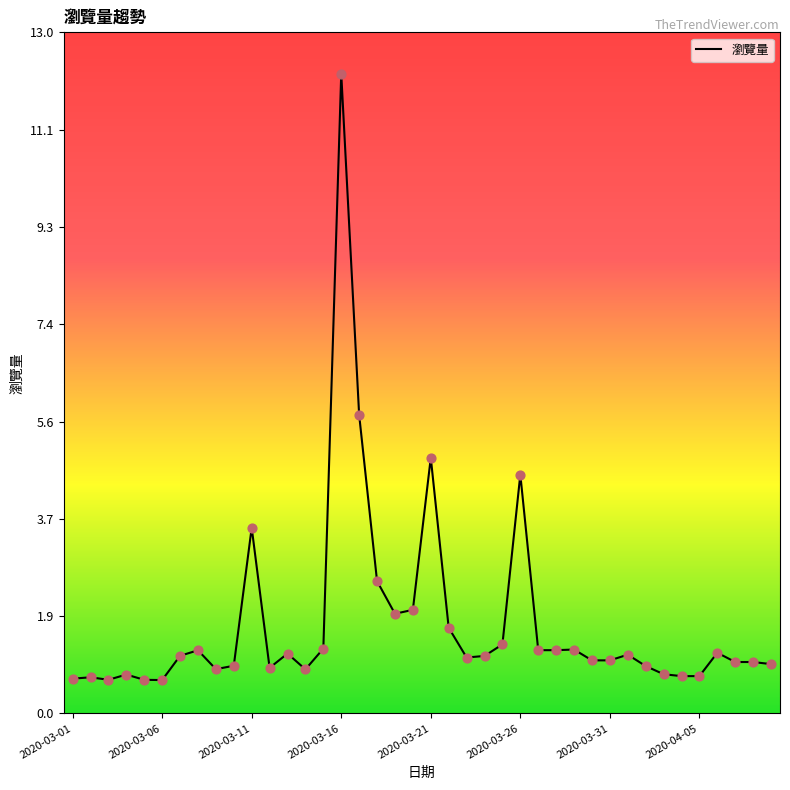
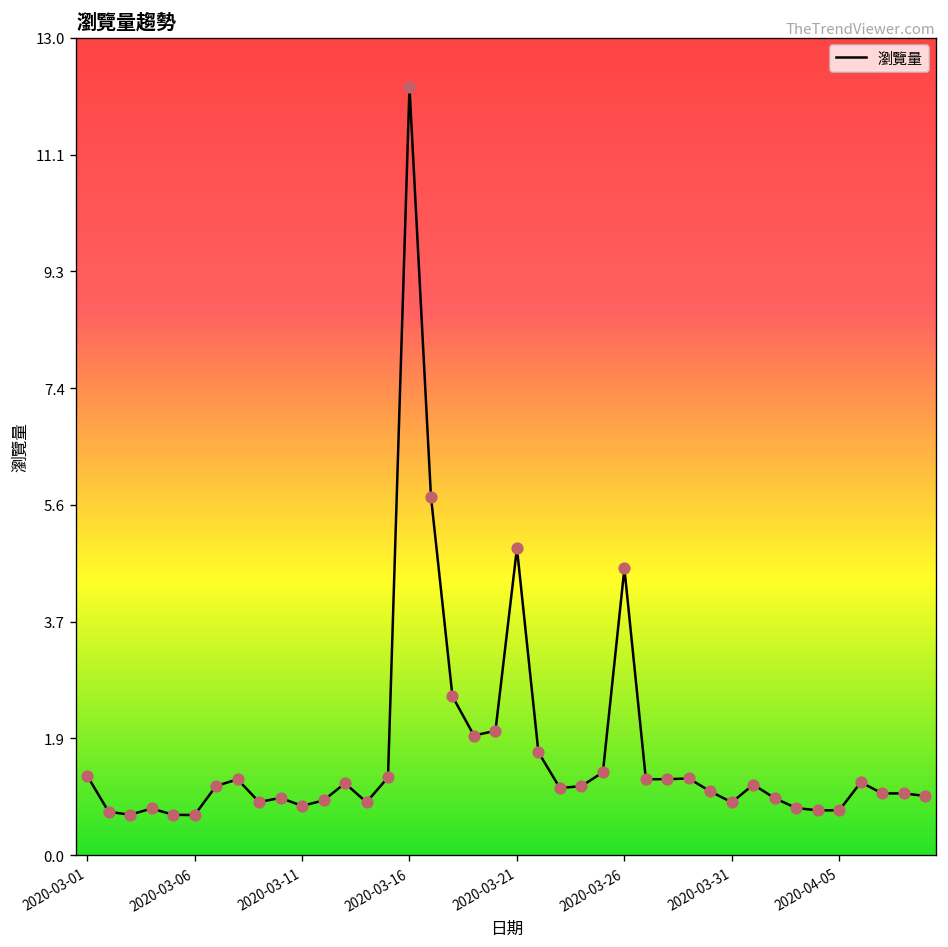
  {
-   "2020-03-01": 0.7,
+   "2020-03-01": 1.3,
    "2020-03-06": 0.6,
-   "2020-03-11": 3.5,
+   "2020-03-11": 0.8,
    "2020-03-16": 12.2,
    "2020-03-21": 4.9,
    "2020-03-26": 4.6,
-   "2020-03-31": 1.0,
+   "2020-03-31": 0.8,
    "2020-04-05": 0.7
  }
